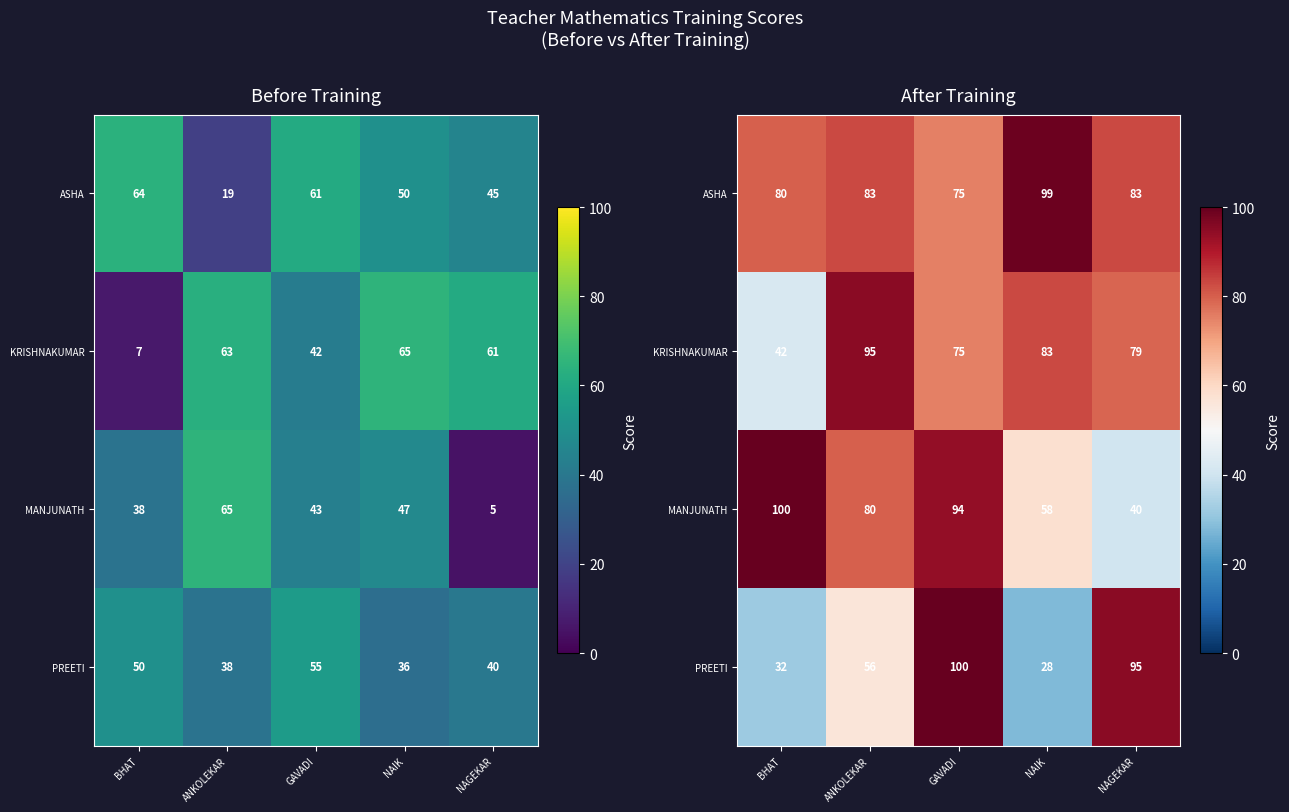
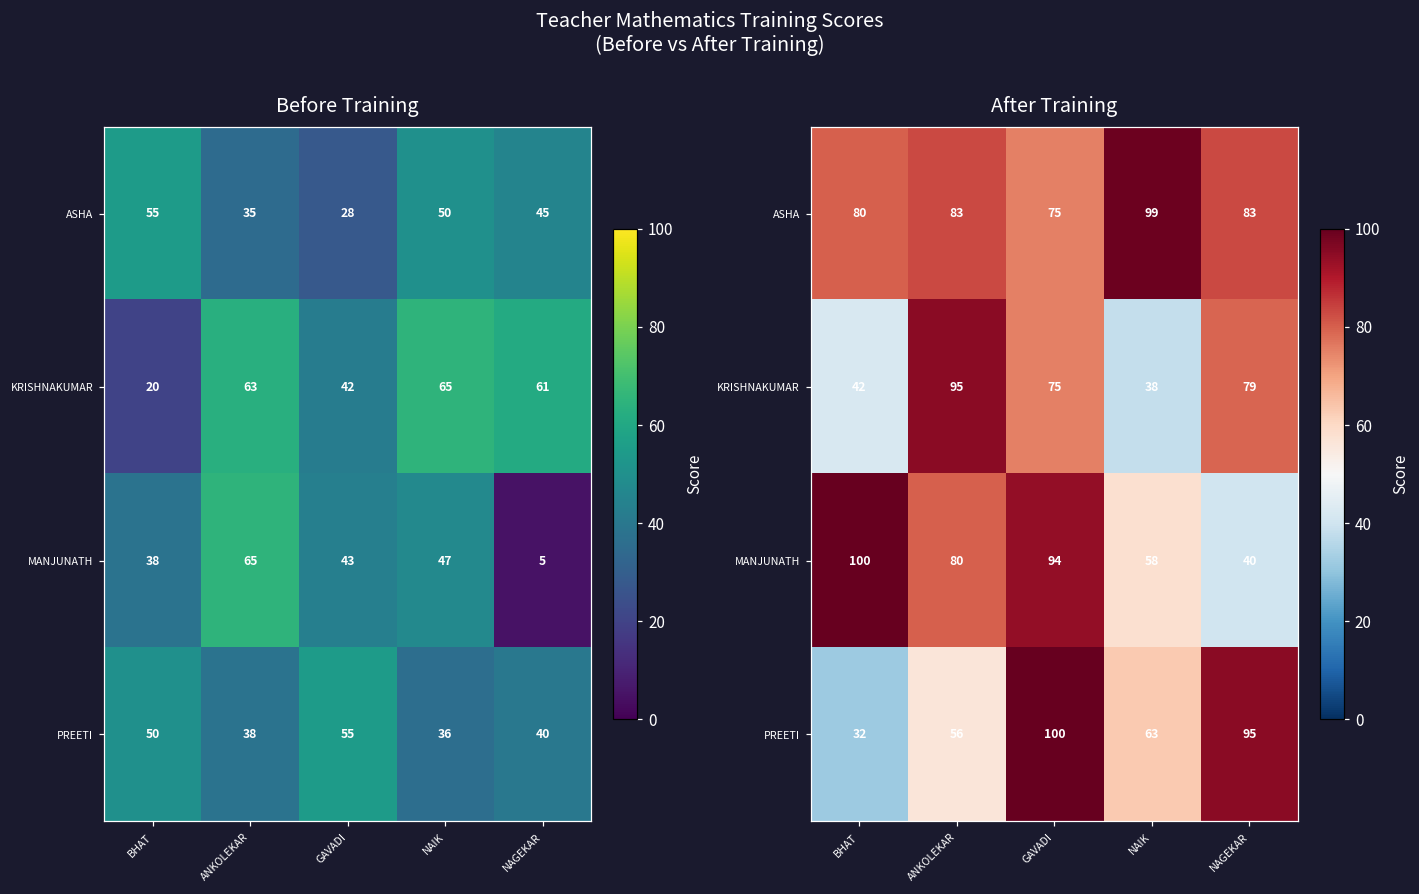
  {
    "Before Training": {
      "ASHA": {
-       "BHAT": 64,
-       "ANKOLEKAR": 19,
-       "GAVADI": 61,
+       "BHAT": 55,
+       "ANKOLEKAR": 35,
+       "GAVADI": 28,
        "NAIK": 50,
        "NAGEKAR": 45
      },
      "KRISHNAKUMAR": {
-       "BHAT": 7,
+       "BHAT": 20,
        "ANKOLEKAR": 63,
        "GAVADI": 42,
        "NAIK": 65,
        "NAGEKAR": 61
      },
      "MANJUNATH": {
        "BHAT": 38,
        "ANKOLEKAR": 65,
        "GAVADI": 43,
        "NAIK": 47,
        "NAGEKAR": 5
      },
      "PREETI": {
        "BHAT": 50,
        "ANKOLEKAR": 38,
        "GAVADI": 55,
        "NAIK": 36,
        "NAGEKAR": 40
      }
    },
    "After Training": {
      "ASHA": {
        "BHAT": 80,
        "ANKOLEKAR": 83,
        "GAVADI": 75,
        "NAIK": 99,
        "NAGEKAR": 83
      },
      "KRISHNAKUMAR": {
        "ANKOLEKAR": 95,
        "GAVADI": 75,
-       "NAIK": 83,
+       "NAIK": 38,
        "NAGEKAR": 79
      },
      "MANJUNATH": {
        "BHAT": 100,
        "ANKOLEKAR": 80,
        "GAVADI": 94
      },
      "PREETI": {
        "BHAT": 32,
        "GAVADI": 100,
-       "NAIK": 28,
+       "NAIK": 63,
        "NAGEKAR": 95
      }
    }
  }
